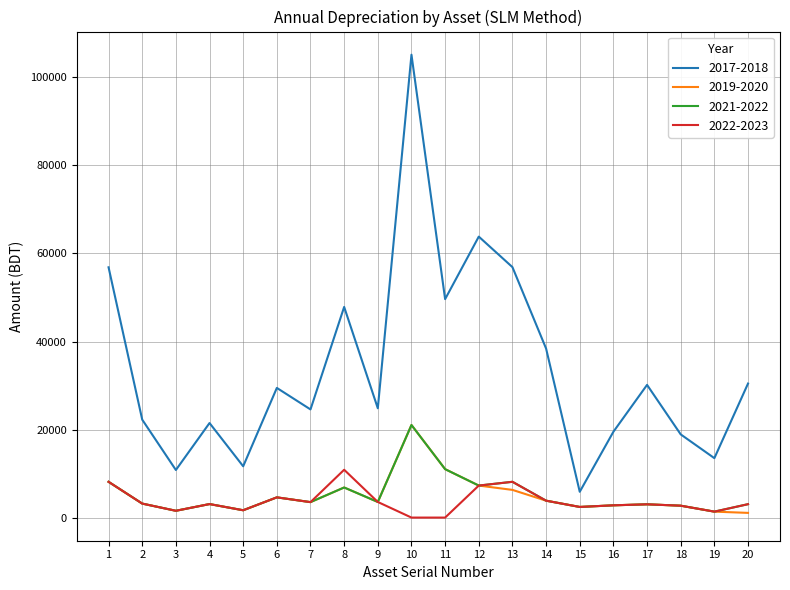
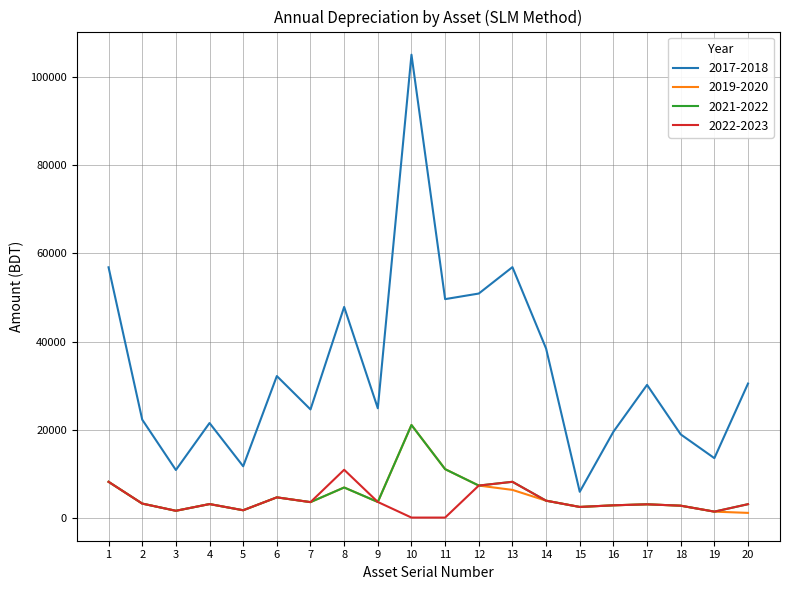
  {
    "2017-2018": {
      "1": 57000,
      "2": 22000,
      "3": 11000,
      "4": 21000,
      "5": 12000,
-     "6": 29000,
+     "6": 32000,
      "7": 25000,
      "8": 48000,
      "9": 25000,
      "10": 105000,
      "11": 50000,
-     "12": 64000,
+     "12": 51000,
      "13": 57000,
      "14": 38000,
      "15": 6000,
      "16": 20000,
      "17": 30000,
      "18": 19000,
      "19": 14000,
      "20": 30000
    },
    "2019-2020": {
      "13": 6000,
      "20": 1000
    },
    "2022-2023": {
      "8": 11000,
      "10": 0,
      "11": 0
    }
  }
